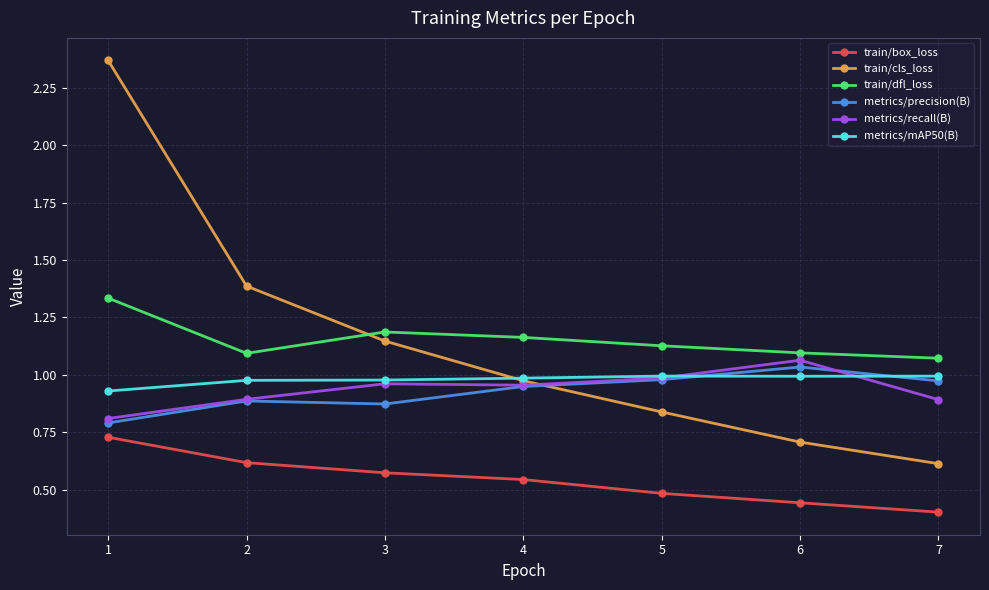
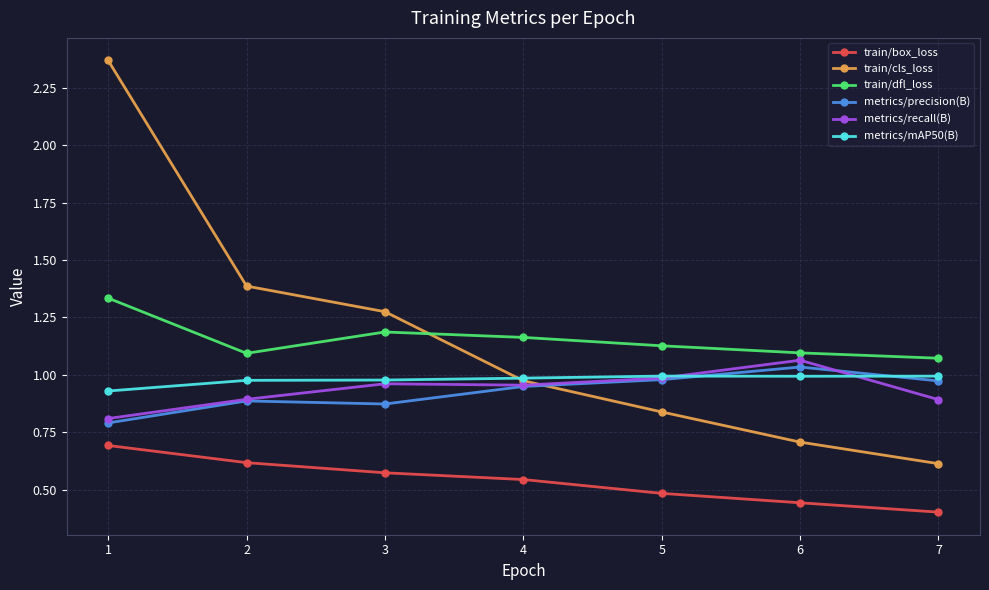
  {
    "train/box_loss": {
-     "1": 0.73,
+     "1": 0.69,
      "2": 0.62,
      "3": 0.57,
      "4": 0.54,
      "5": 0.48,
      "6": 0.44,
      "7": 0.40
    },
    "train/cls_loss": {
      "1": 2.37,
      "2": 1.39,
-     "3": 1.15,
+     "3": 1.28,
      "4": 0.97,
      "5": 0.84,
      "6": 0.71,
      "7": 0.61
    },
    "train/dfl_loss": {
      "1": 1.33,
      "2": 1.09,
      "3": 1.19,
      "4": 1.16,
      "5": 1.13,
      "6": 1.10,
      "7": 1.07
    },
    "metrics/precision(B)": {
      "1": 0.79,
      "3": 0.87,
      "6": 1.03,
      "7": 0.97
    },
    "metrics/recall(B)": {
      "1": 0.81,
      "3": 0.96,
      "6": 1.06,
      "7": 0.89
    },
    "metrics/mAP50(B)": {
      "1": 0.93,
      "2": 0.98,
      "3": 0.98,
      "4": 0.99,
      "6": 0.99,
      "7": 0.99
    }
  }
